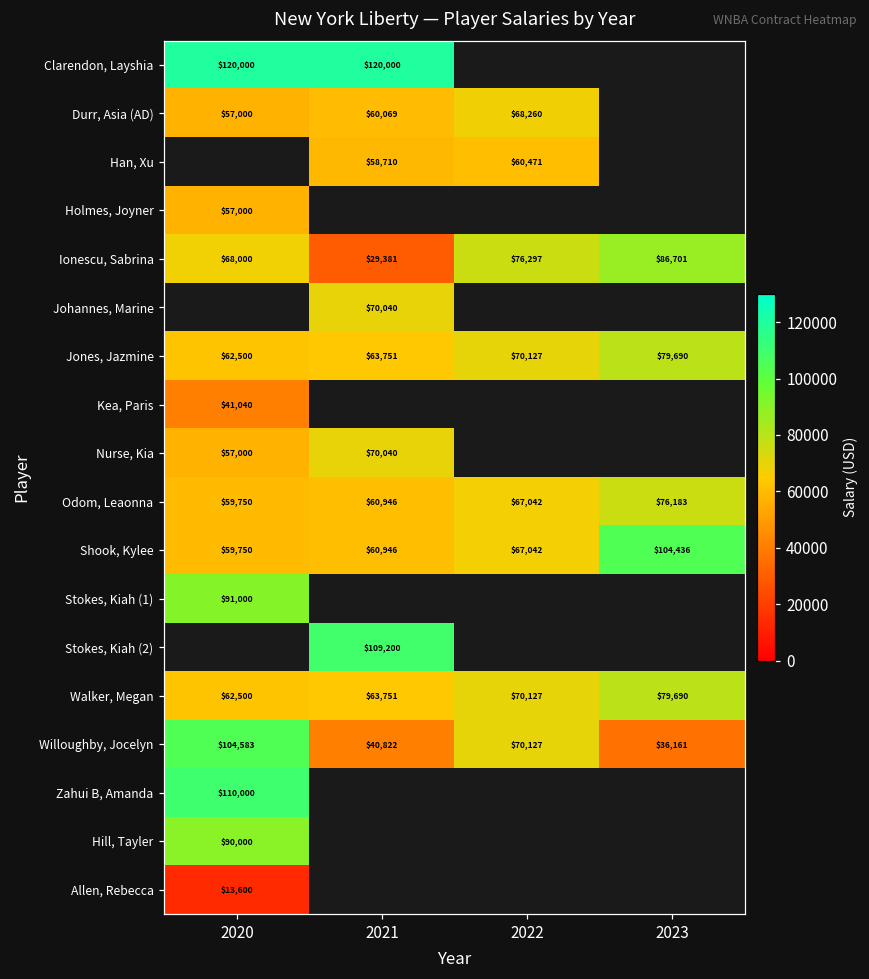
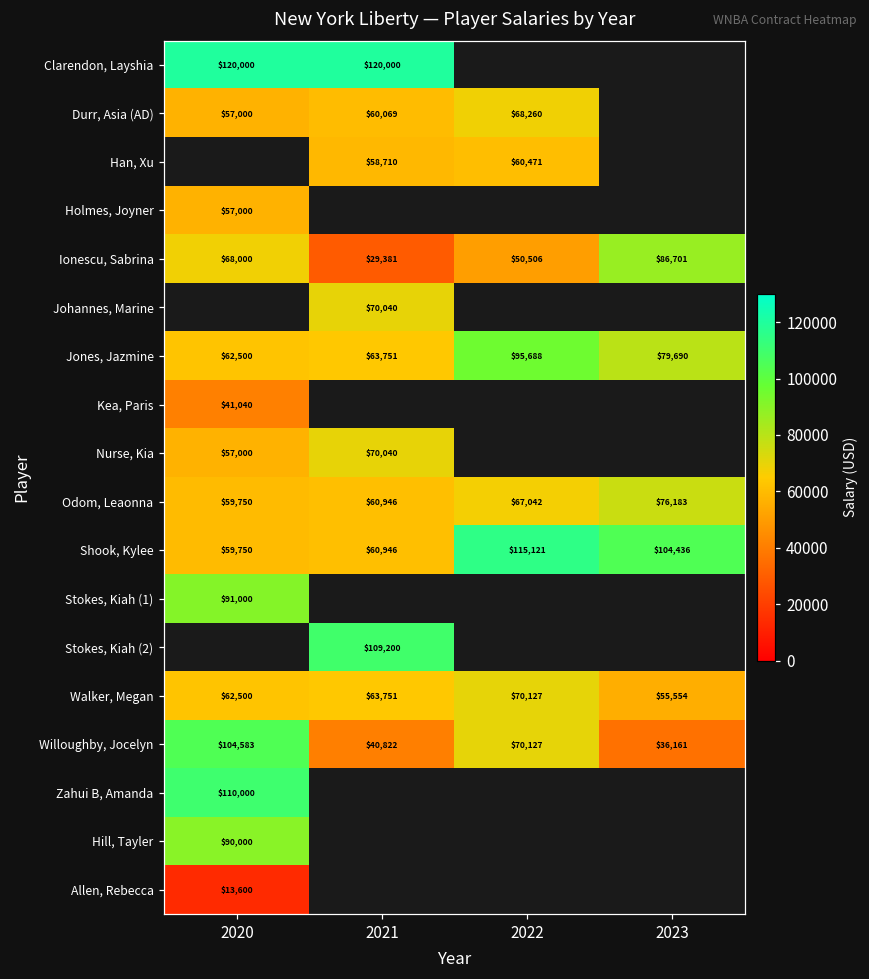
  {
    "Clarendon, Layshia": {
      "2020": "$120,000",
      "2021": "$120,000"
    },
    "Durr, Asia (AD)": {
      "2020": "$57,000",
      "2021": "$60,069",
      "2022": "$68,260"
    },
    "Han, Xu": {
      "2021": "$58,710",
      "2022": "$60,471"
    },
    "Holmes, Joyner": {
      "2020": "$57,000"
    },
    "Ionescu, Sabrina": {
      "2020": "$68,000",
      "2021": "$29,381",
-     "2022": "$76,297",
+     "2022": "$50,506",
      "2023": "$86,701"
    },
    "Johannes, Marine": {
      "2021": "$70,040"
    },
    "Jones, Jazmine": {
      "2020": "$62,500",
      "2021": "$63,751",
-     "2022": "$70,127",
+     "2022": "$95,688",
      "2023": "$79,690"
    },
    "Kea, Paris": {
      "2020": "$41,040"
    },
    "Nurse, Kia": {
      "2020": "$57,000",
      "2021": "$70,040"
    },
    "Odom, Leaonna": {
      "2020": "$59,750",
      "2021": "$60,946",
      "2022": "$67,042",
      "2023": "$76,183"
    },
    "Shook, Kylee": {
      "2020": "$59,750",
      "2021": "$60,946",
-     "2022": "$67,042",
+     "2022": "$115,121",
      "2023": "$104,436"
    },
    "Stokes, Kiah (1)": {
      "2020": "$91,000"
    },
    "Stokes, Kiah (2)": {
      "2021": "$109,200"
    },
    "Walker, Megan": {
      "2020": "$62,500",
      "2021": "$63,751",
      "2022": "$70,127",
-     "2023": "$79,690"
+     "2023": "$55,554"
    },
    "Willoughby, Jocelyn": {
      "2020": "$104,583",
      "2021": "$40,822",
      "2022": "$70,127",
      "2023": "$36,161"
    },
    "Zahui B, Amanda": {
      "2020": "$110,000"
    },
    "Hill, Tayler": {
      "2020": "$90,000"
    },
    "Allen, Rebecca": {
      "2020": "$13,600"
    }
  }
